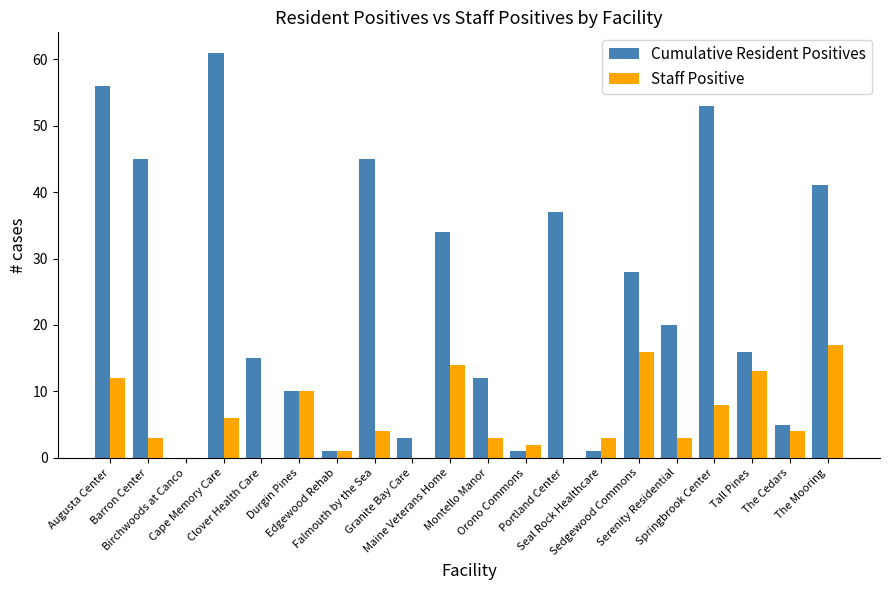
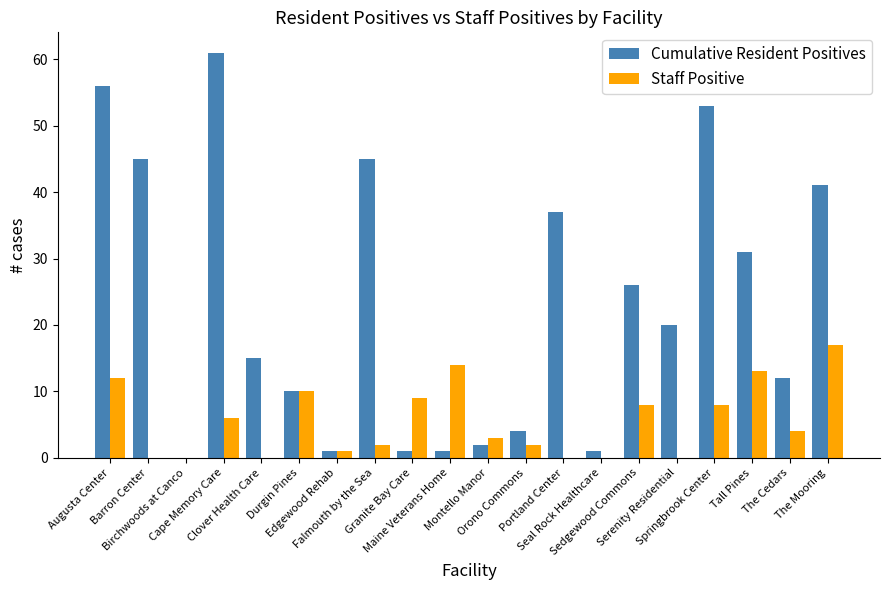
  {
    "Cumulative Resident Positives": {
      "Augusta Center": 56,
      "Barron Center": 45,
      "Birchwoods at Canco": 0,
      "Cape Memory Care": 61,
      "Clover Health Care": 15,
      "Durgin Pines": 10,
      "Edgewood Rehab": 1,
      "Falmouth by the Sea": 45,
-     "Granite Bay Care": 3,
-     "Maine Veterans Home": 34,
-     "Montello Manor": 12,
-     "Orono Commons": 1,
+     "Granite Bay Care": 1,
+     "Maine Veterans Home": 1,
+     "Montello Manor": 2,
+     "Orono Commons": 4,
      "Portland Center": 37,
      "Seal Rock Healthcare": 1,
-     "Sedgewood Commons": 28,
+     "Sedgewood Commons": 26,
      "Serenity Residential": 20,
      "Springbrook Center": 53,
-     "Tall Pines": 16,
-     "The Cedars": 5,
+     "Tall Pines": 31,
+     "The Cedars": 12,
      "The Mooring": 41
    },
    "Staff Positive": {
      "Augusta Center": 12,
-     "Barron Center": 3,
+     "Barron Center": 0,
      "Birchwoods at Canco": 0,
      "Cape Memory Care": 6,
      "Clover Health Care": 0,
      "Durgin Pines": 10,
      "Edgewood Rehab": 1,
-     "Falmouth by the Sea": 4,
-     "Granite Bay Care": 0,
+     "Falmouth by the Sea": 2,
+     "Granite Bay Care": 9,
      "Maine Veterans Home": 14,
      "Montello Manor": 3,
      "Orono Commons": 2,
      "Portland Center": 0,
-     "Seal Rock Healthcare": 3,
-     "Sedgewood Commons": 16,
-     "Serenity Residential": 3,
+     "Seal Rock Healthcare": 0,
+     "Sedgewood Commons": 8,
+     "Serenity Residential": 0,
      "Springbrook Center": 8,
      "Tall Pines": 13,
      "The Cedars": 4,
      "The Mooring": 17
    }
  }
